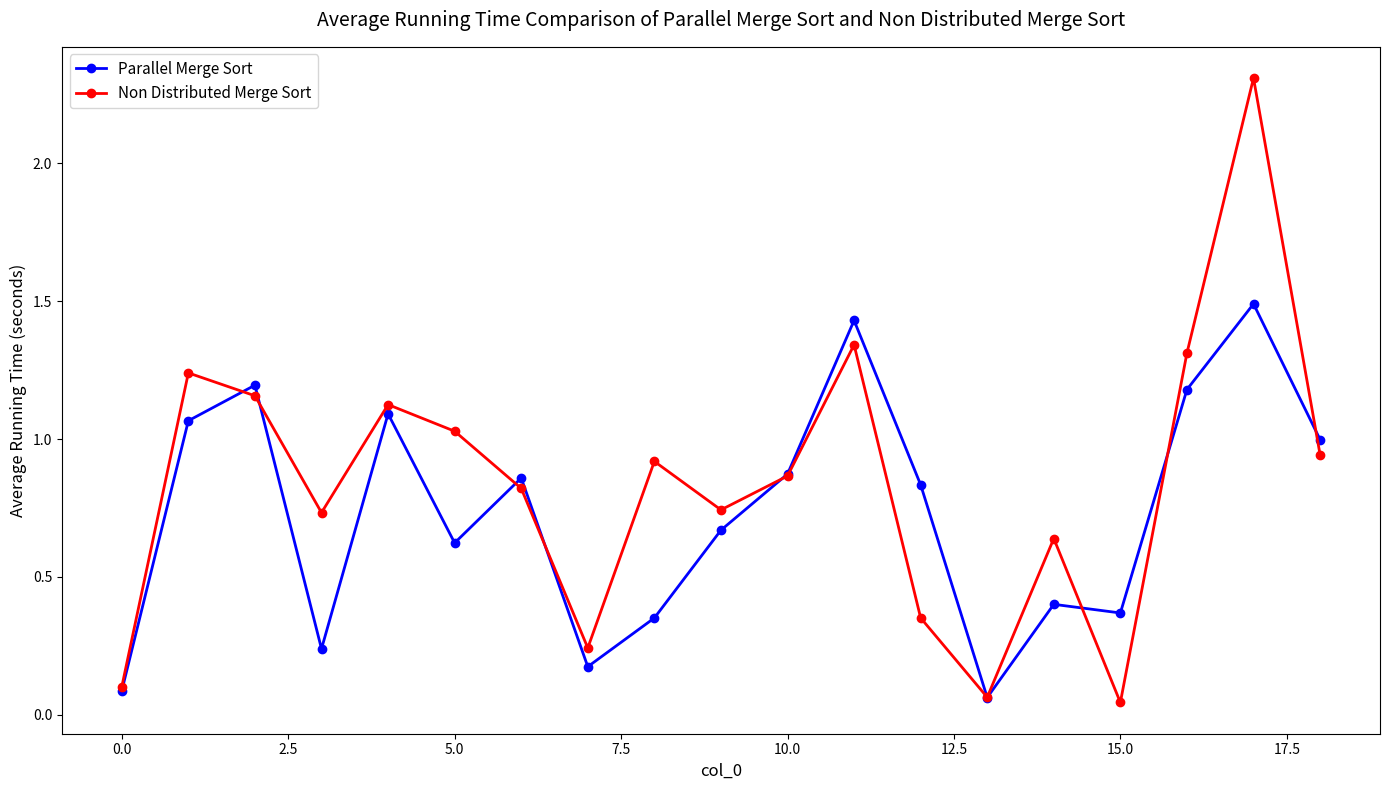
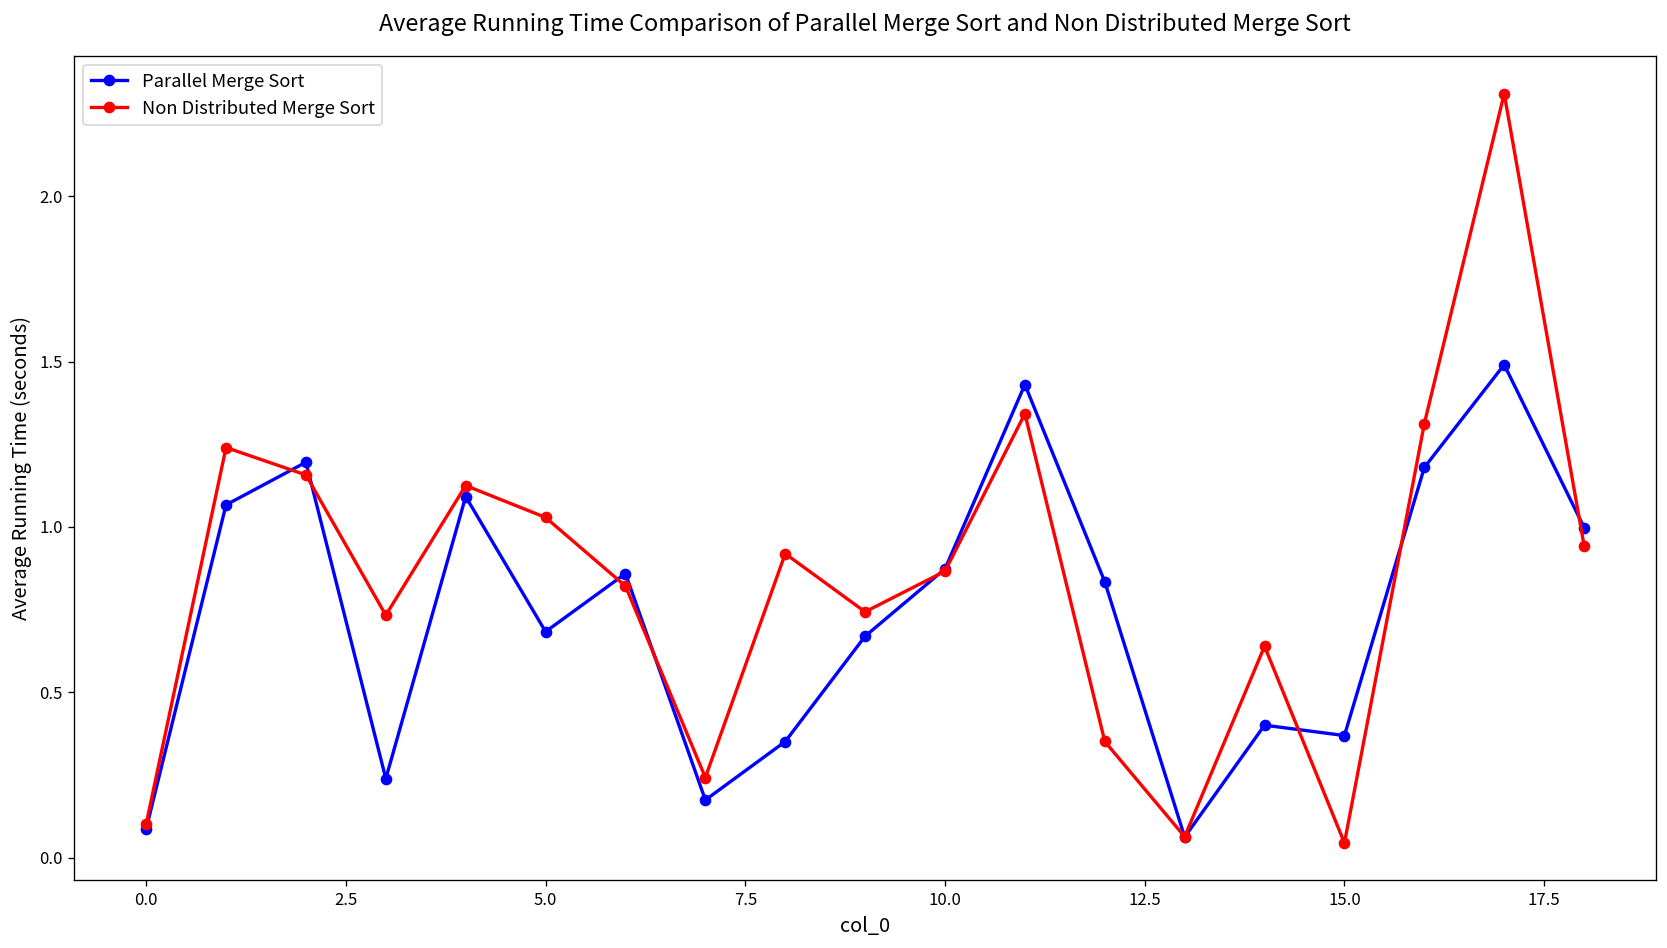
  {
    "Parallel Merge Sort": {
      "0.0": 0.09,
-     "5.0": 0.62,
+     "5.0": 0.68,
      "15.0": 0.37
    },
    "Non Distributed Merge Sort": {
      "0.0": 0.10,
      "5.0": 1.03,
      "15.0": 0.04
    }
  }
